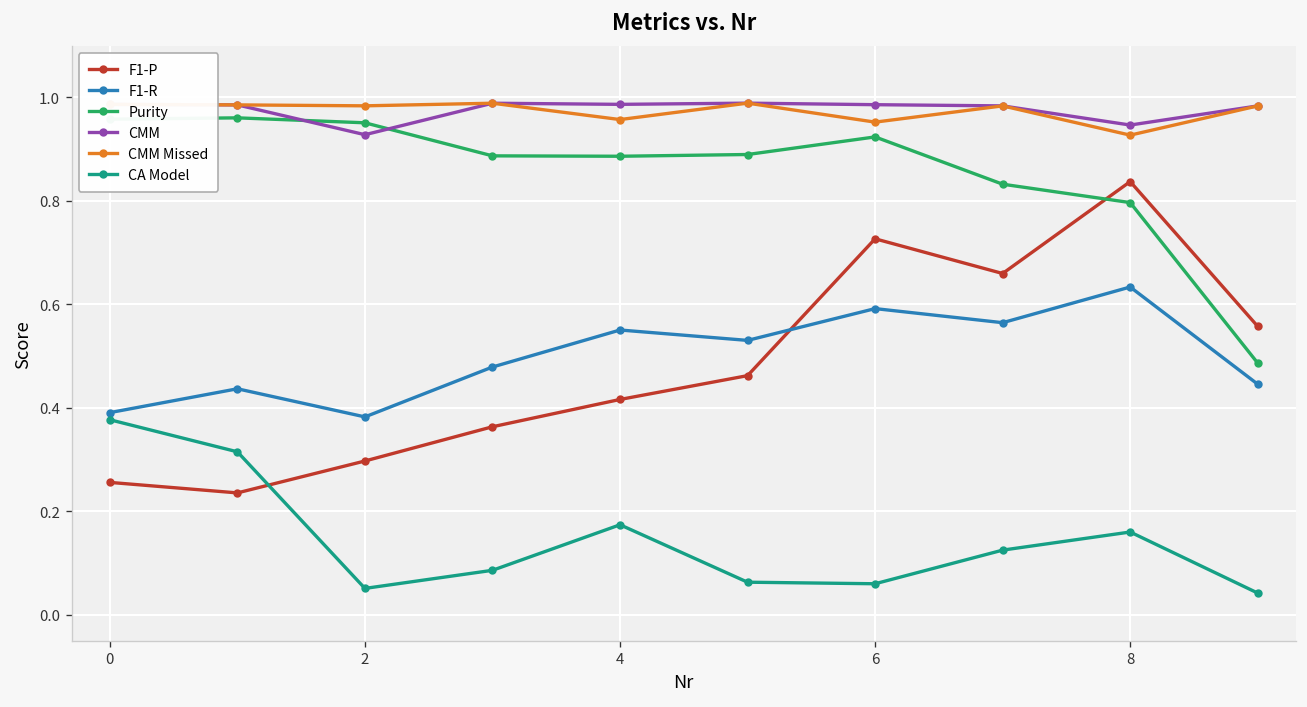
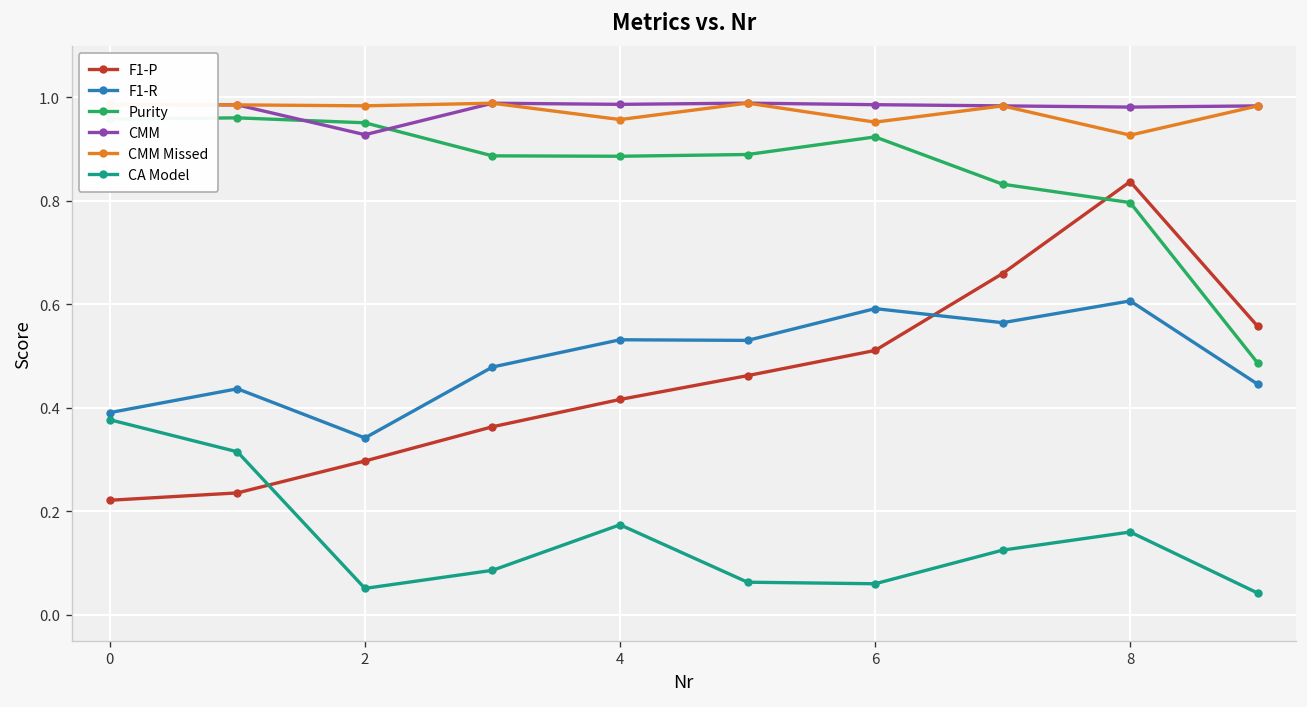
  {
    "F1-P": {
-     "0": 0.26,
+     "0": 0.22,
      "2": 0.30,
      "4": 0.42,
-     "6": 0.73,
+     "6": 0.51,
      "8": 0.84
    },
    "F1-R": {
      "0": 0.39,
-     "2": 0.38,
-     "4": 0.55,
+     "2": 0.34,
+     "4": 0.53,
      "6": 0.59,
-     "8": 0.63
+     "8": 0.61
    },
    "CMM": {
      "2": 0.93,
      "4": 0.99,
      "6": 0.99,
-     "8": 0.95
+     "8": 0.98
    },
    "CMM Missed": {
      "2": 0.98,
      "4": 0.96,
      "6": 0.95,
      "8": 0.93
    }
  }
